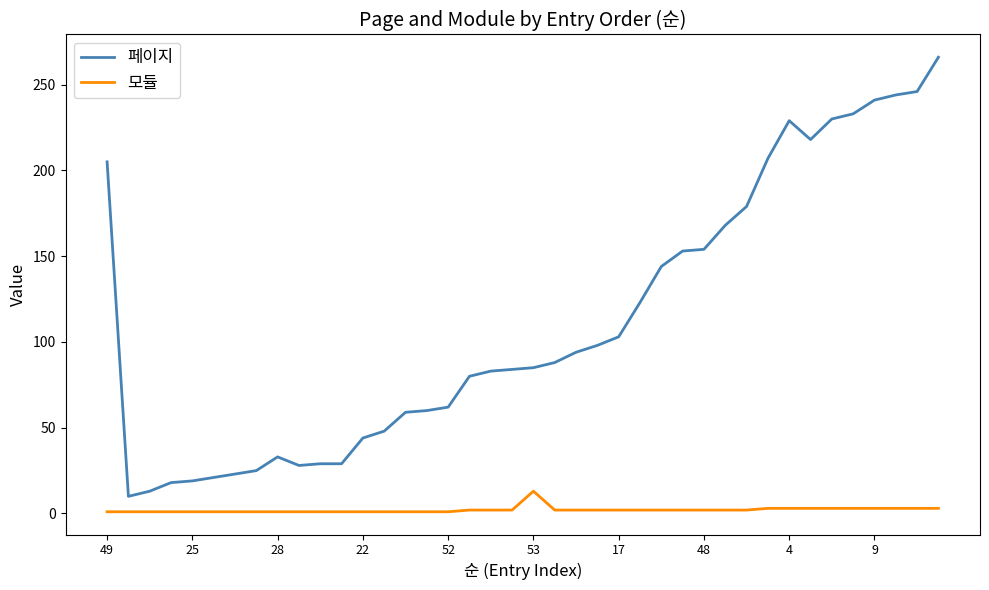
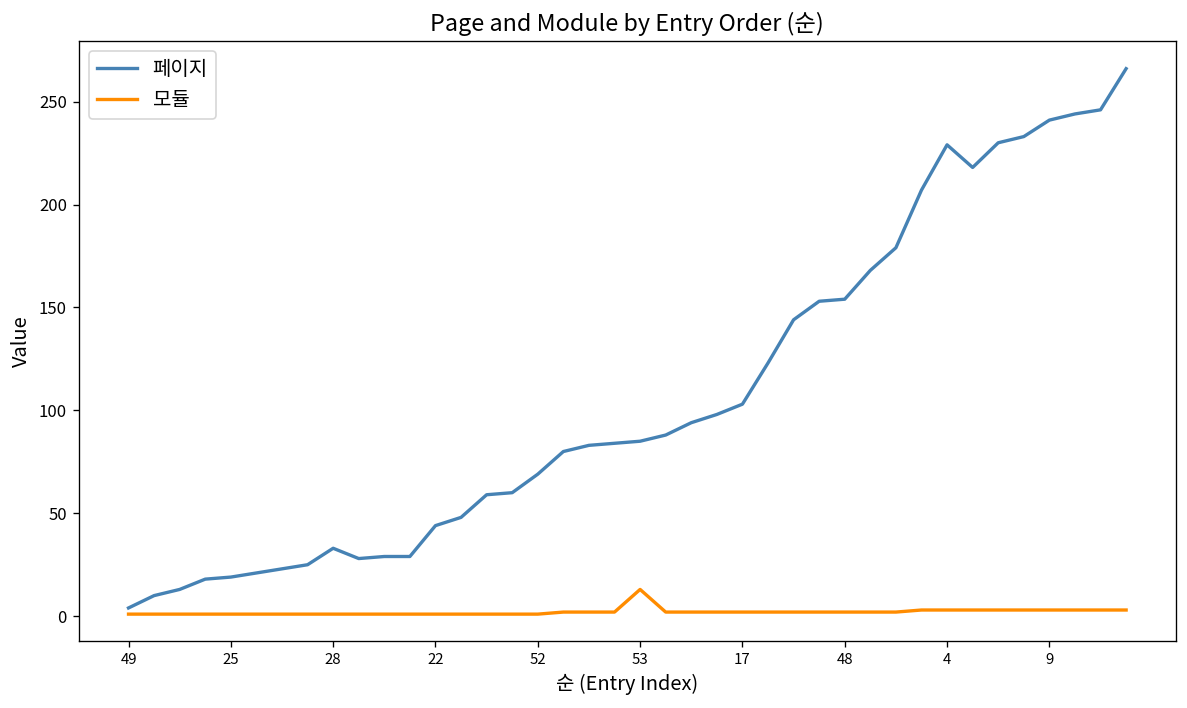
  {
    "페이지": {
-     "49": 205,
+     "49": 4,
      "28": 33,
-     "52": 62,
+     "52": 69,
      "53": 85,
      "48": 154,
      "4": 229
    },
    "모듈": {
      "49": 1,
      "28": 1,
      "52": 1,
      "53": 13,
      "48": 2,
      "4": 3
    }
  }
